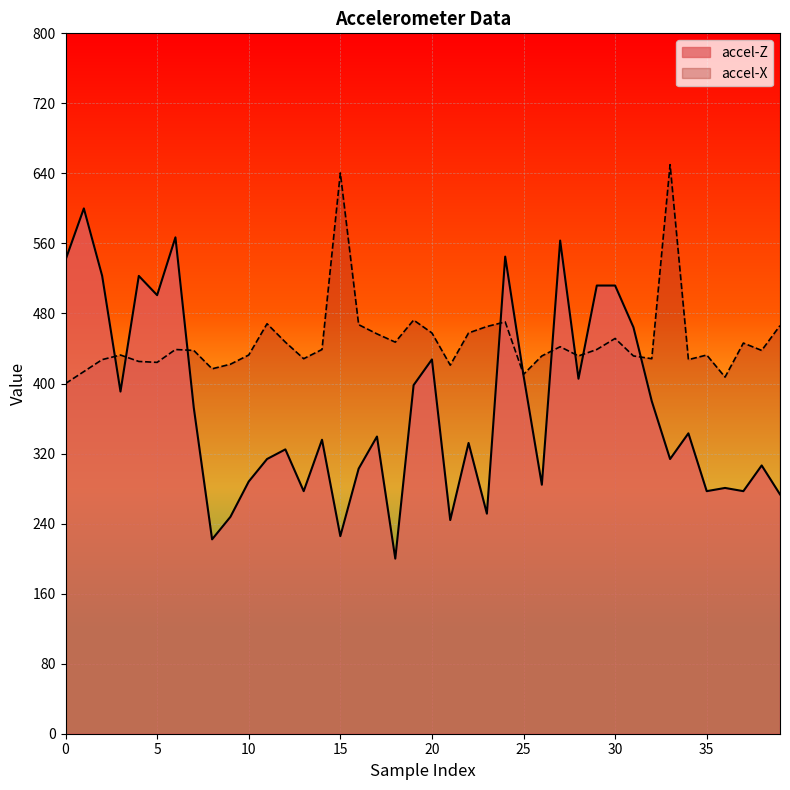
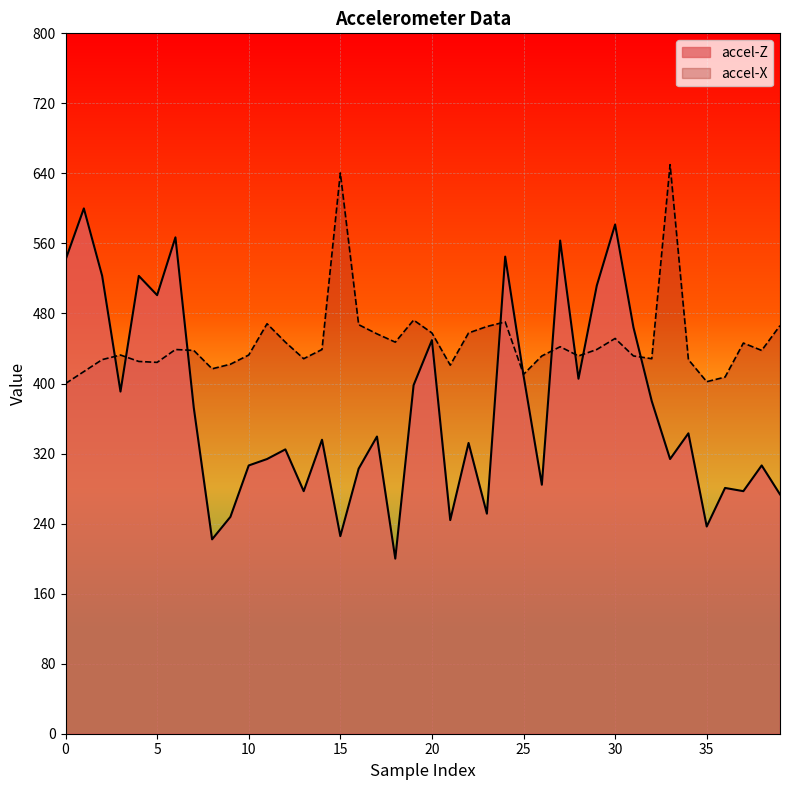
  {
    "accel-Z": {
      "0": 540,
      "5": 500,
-     "10": 290,
+     "10": 310,
      "15": 230,
-     "20": 430,
-     "30": 510,
-     "35": 280
+     "20": 450,
+     "30": 580,
+     "35": 240
    },
    "accel-X": {
      "0": 400,
      "5": 420,
      "10": 430,
      "15": 640,
      "20": 460,
      "30": 450,
-     "35": 430
+     "35": 400
    }
  }
